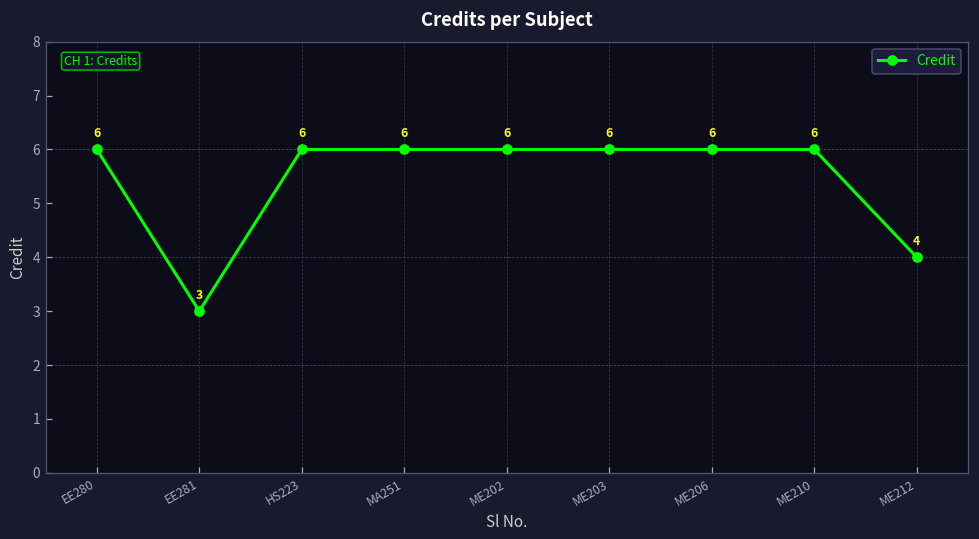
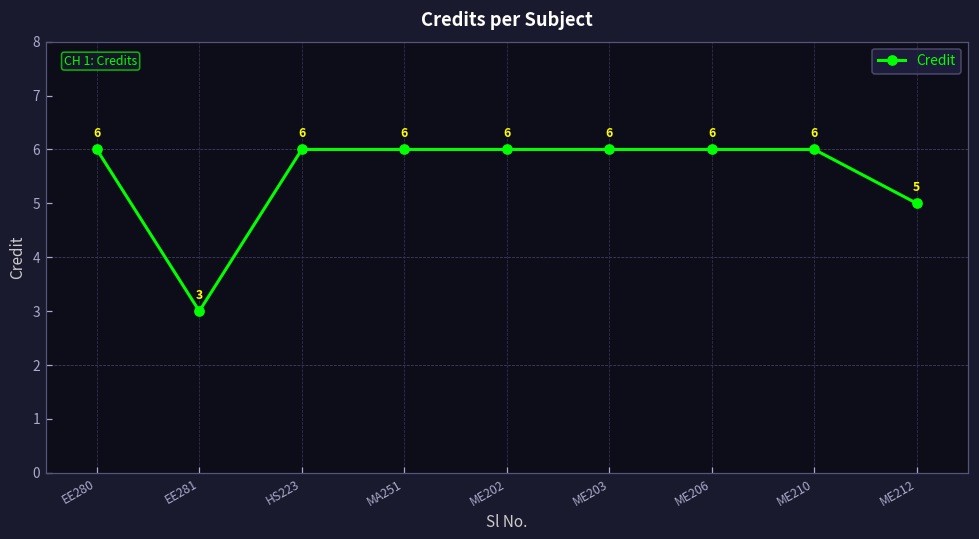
  {
    "EE280": 6,
    "EE281": 3,
    "HS223": 6,
    "MA251": 6,
    "ME202": 6,
    "ME203": 6,
    "ME206": 6,
    "ME210": 6,
-   "ME212": 4
+   "ME212": 5
  }
